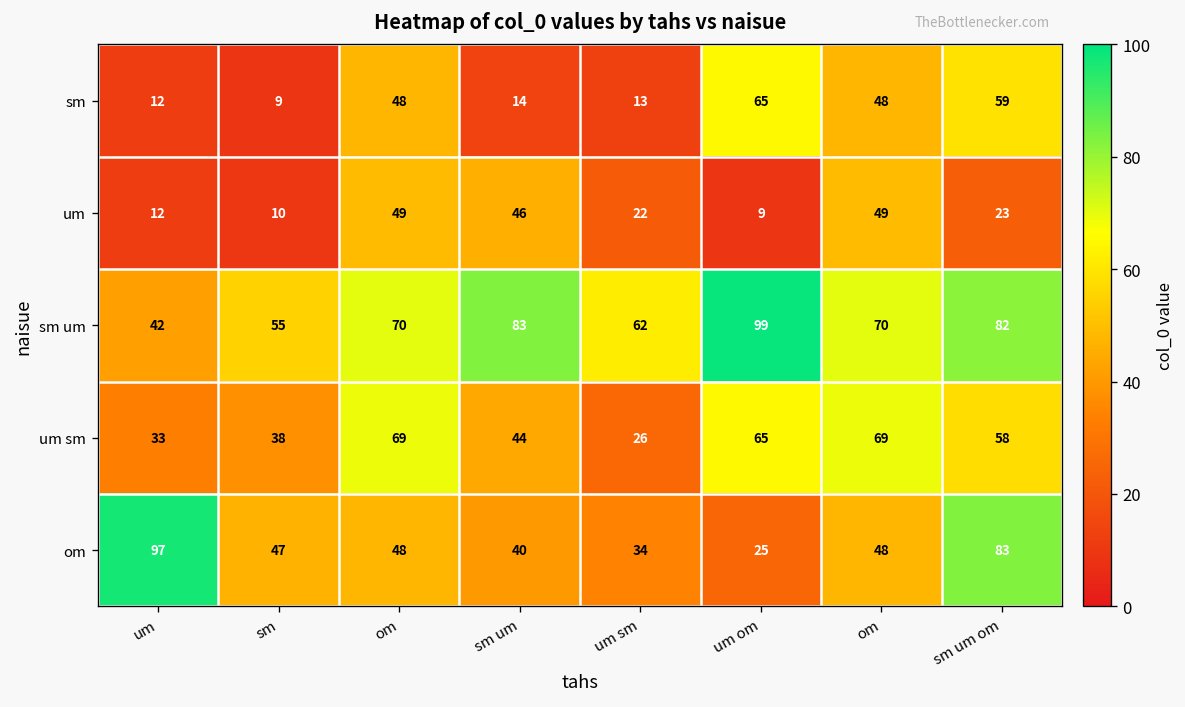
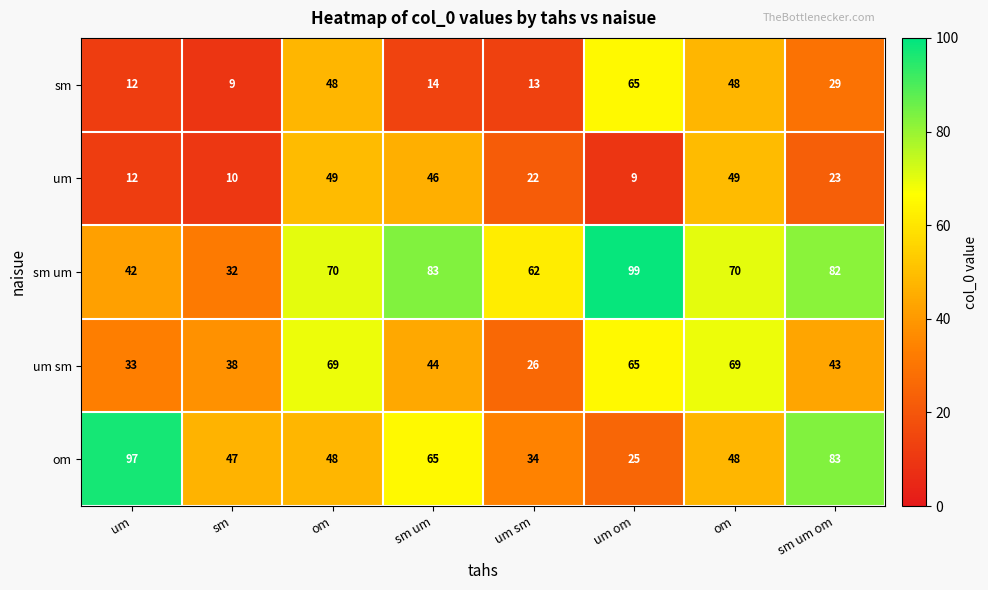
  {
    "sm": {
      "um": 12,
      "sm": 9,
      "sm um": 14,
      "um sm": 13,
      "um om": 65,
-     "sm um om": 59
+     "sm um om": 29
    },
    "um": {
      "um": 12,
      "sm": 10,
      "sm um": 46,
      "um sm": 22,
      "um om": 9,
      "sm um om": 23
    },
    "sm um": {
      "um": 42,
-     "sm": 55,
+     "sm": 32,
      "sm um": 83,
      "um sm": 62,
      "um om": 99,
      "sm um om": 82
    },
    "um sm": {
      "um": 33,
      "sm": 38,
      "sm um": 44,
      "um sm": 26,
      "um om": 65,
-     "sm um om": 58
+     "sm um om": 43
    },
    "om": {
      "um": 97,
      "sm": 47,
-     "sm um": 40,
+     "sm um": 65,
      "um sm": 34,
      "um om": 25,
      "sm um om": 83
    }
  }
